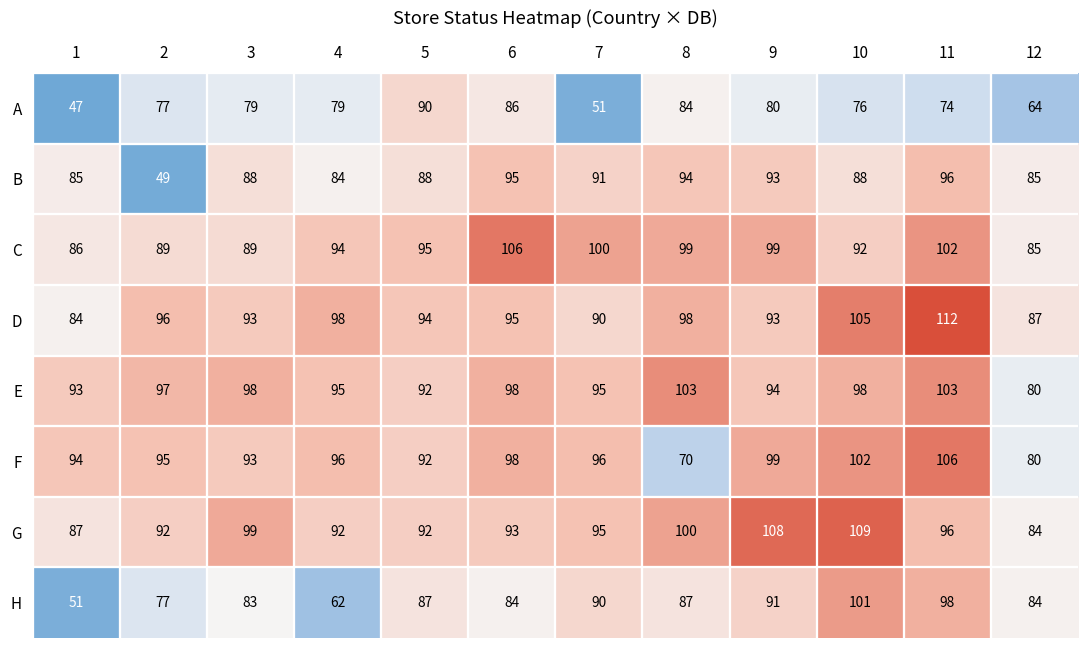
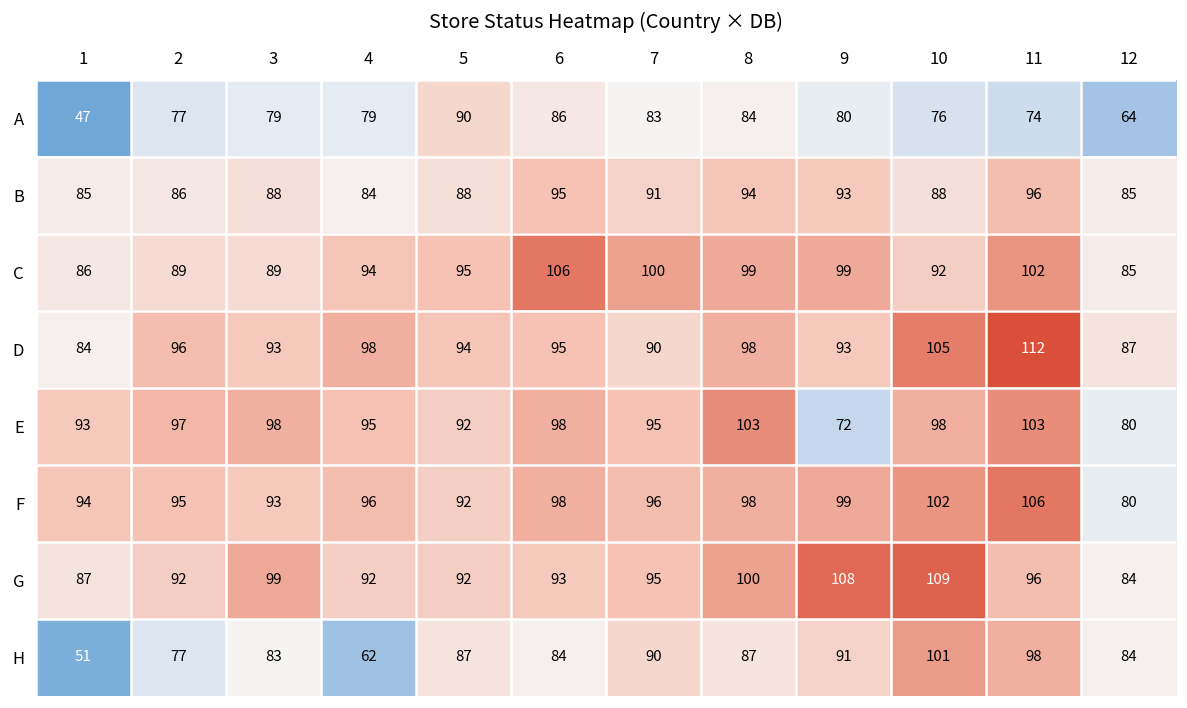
  {
    "A": {
      "1": 47,
      "2": 77,
      "3": 79,
      "4": 79,
      "5": 90,
      "6": 86,
-     "7": 51,
+     "7": 83,
      "8": 84,
      "9": 80,
      "10": 76,
      "11": 74,
      "12": 64
    },
    "B": {
      "1": 85,
-     "2": 49,
+     "2": 86,
      "3": 88,
      "4": 84,
      "5": 88,
      "6": 95,
      "7": 91,
      "8": 94,
      "9": 93,
      "10": 88,
      "11": 96,
      "12": 85
    },
    "C": {
      "1": 86,
      "2": 89,
      "3": 89,
      "4": 94,
      "5": 95,
      "6": 106,
      "7": 100,
      "8": 99,
      "9": 99,
      "10": 92,
      "11": 102,
      "12": 85
    },
    "D": {
      "1": 84,
      "2": 96,
      "3": 93,
      "4": 98,
      "5": 94,
      "6": 95,
      "7": 90,
      "8": 98,
      "9": 93,
      "10": 105,
      "11": 112,
      "12": 87
    },
    "E": {
      "1": 93,
      "2": 97,
      "3": 98,
      "4": 95,
      "5": 92,
      "6": 98,
      "7": 95,
      "8": 103,
-     "9": 94,
+     "9": 72,
      "10": 98,
      "11": 103,
      "12": 80
    },
    "F": {
      "1": 94,
      "2": 95,
      "3": 93,
      "4": 96,
      "5": 92,
      "6": 98,
      "7": 96,
-     "8": 70,
+     "8": 98,
      "9": 99,
      "10": 102,
      "11": 106,
      "12": 80
    },
    "G": {
      "1": 87,
      "2": 92,
      "3": 99,
      "4": 92,
      "5": 92,
      "6": 93,
      "7": 95,
      "8": 100,
      "9": 108,
      "10": 109,
      "11": 96,
      "12": 84
    },
    "H": {
      "1": 51,
      "2": 77,
      "3": 83,
      "4": 62,
      "5": 87,
      "6": 84,
      "7": 90,
      "8": 87,
      "9": 91,
      "10": 101,
      "11": 98,
      "12": 84
    }
  }
